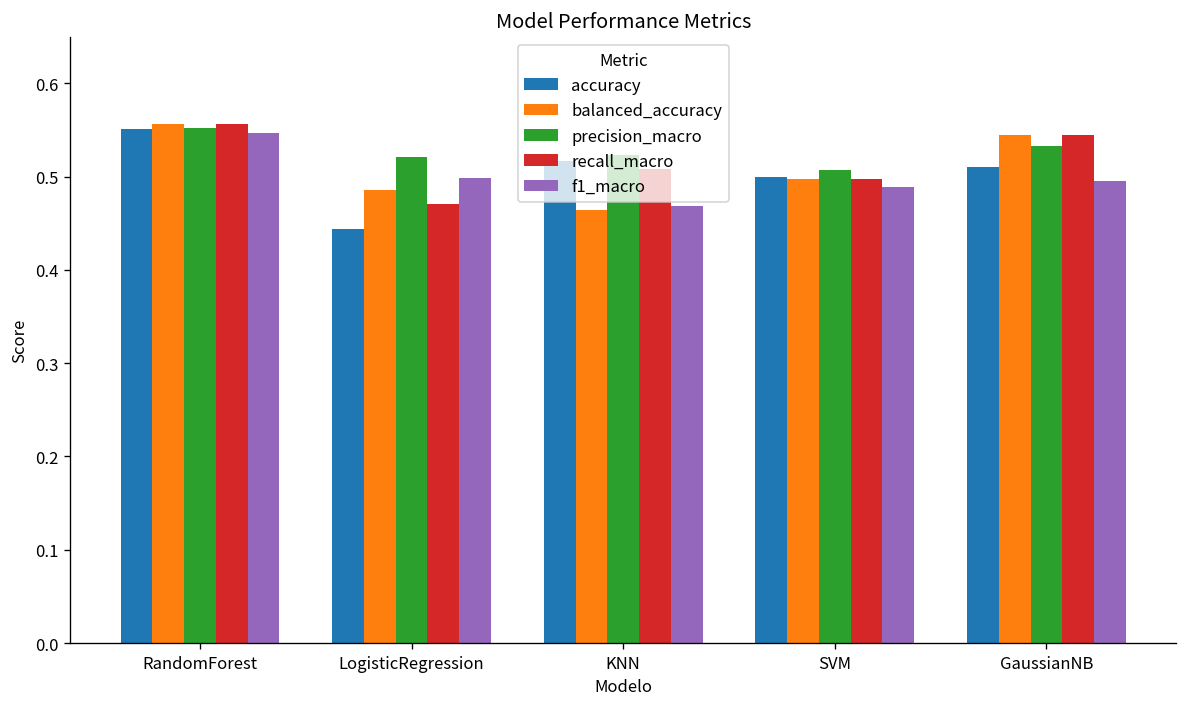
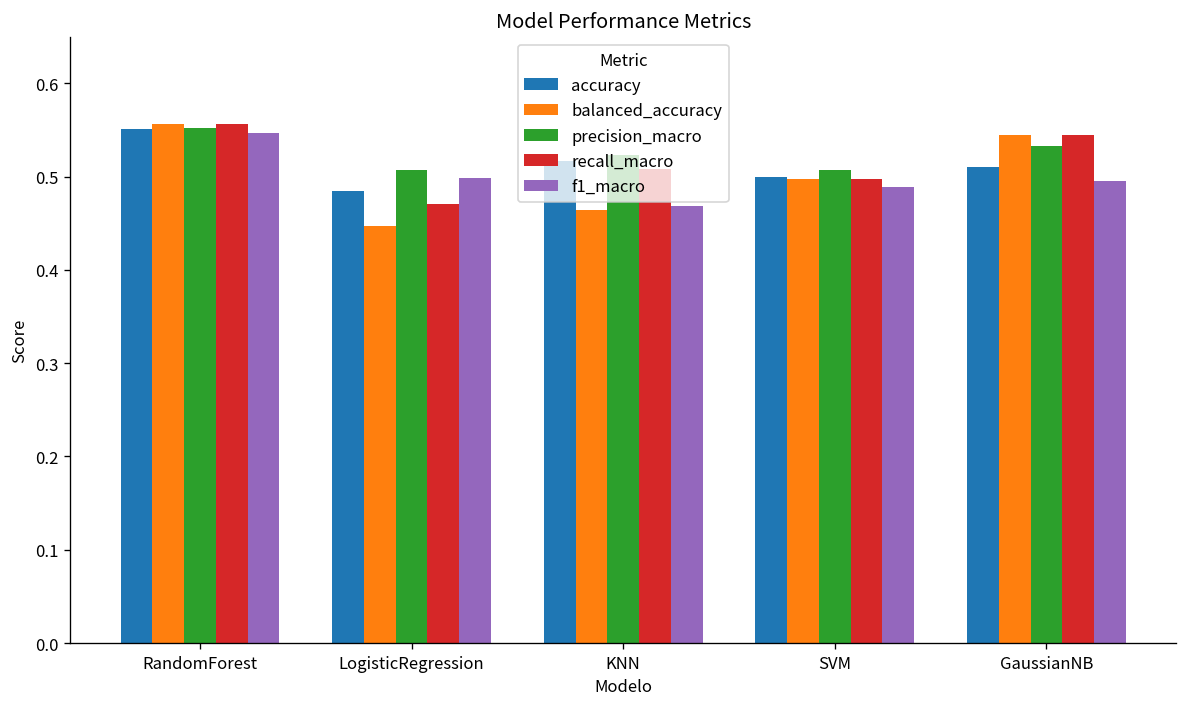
  {
    "accuracy": {
      "RandomForest": 0.55,
-     "LogisticRegression": 0.44,
+     "LogisticRegression": 0.48,
      "SVM": 0.50,
      "GaussianNB": 0.51
    },
    "balanced_accuracy": {
      "RandomForest": 0.56,
-     "LogisticRegression": 0.49,
+     "LogisticRegression": 0.45,
      "KNN": 0.46,
      "SVM": 0.50,
      "GaussianNB": 0.54
    },
    "precision_macro": {
      "RandomForest": 0.55,
-     "LogisticRegression": 0.52,
+     "LogisticRegression": 0.51,
      "SVM": 0.51,
      "GaussianNB": 0.53
    },
    "recall_macro": {
      "RandomForest": 0.56,
      "LogisticRegression": 0.47,
      "SVM": 0.50,
      "GaussianNB": 0.54
    },
    "f1_macro": {
      "RandomForest": 0.55,
      "LogisticRegression": 0.50,
      "KNN": 0.47,
      "SVM": 0.49,
      "GaussianNB": 0.49
    }
  }
